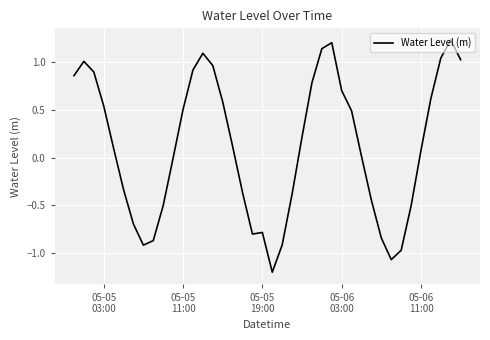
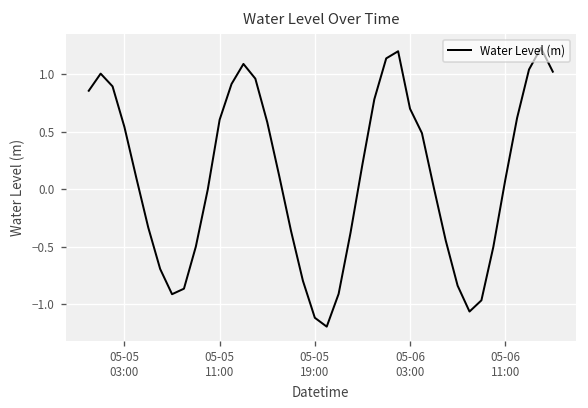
  {
    "05-05 03:00": 0.5,
-   "05-05 11:00": 0.5,
-   "05-05 19:00": -0.8,
+   "05-05 11:00": 0.6,
+   "05-05 19:00": -1.1,
    "05-06 03:00": 0.7,
    "05-06 11:00": 0.1
  }
